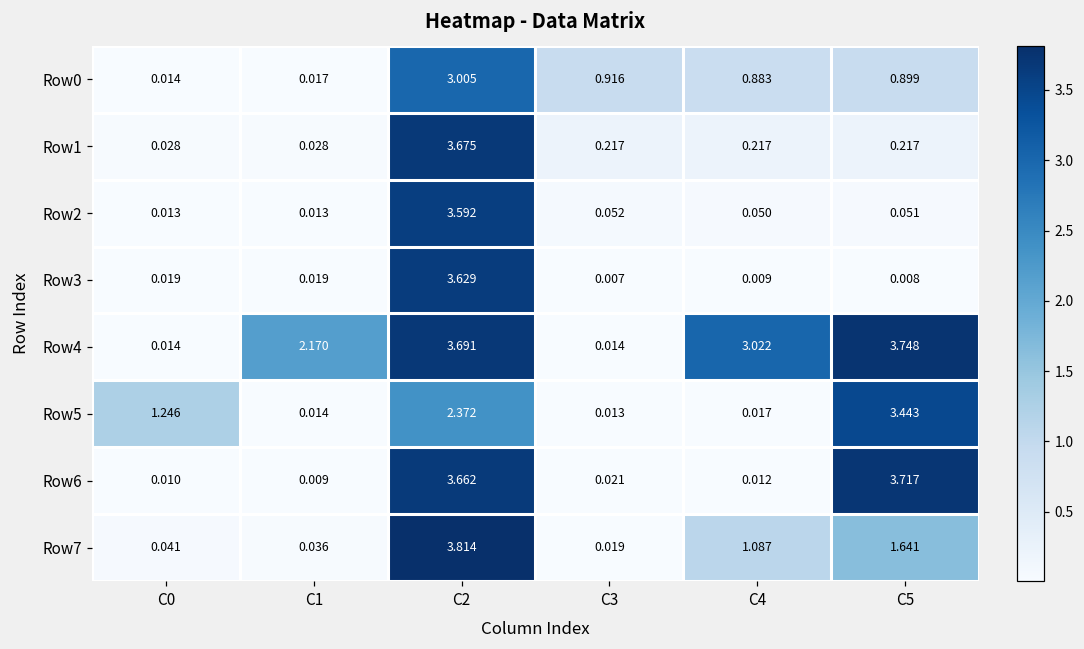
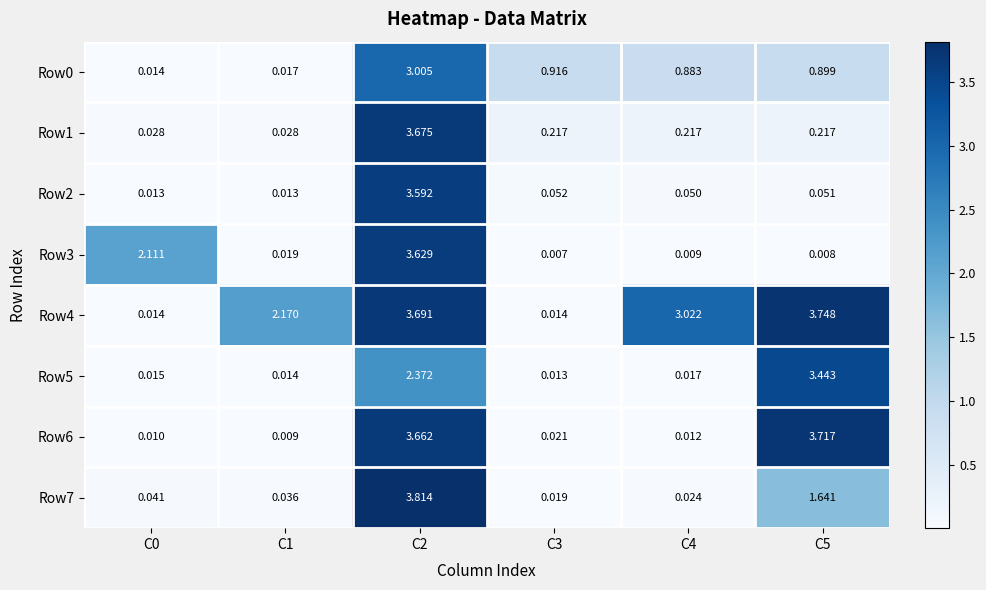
  {
    "Row0": {
      "C0": 0.014,
      "C1": 0.017,
      "C2": 3.005,
      "C3": 0.916,
      "C4": 0.883,
      "C5": 0.899
    },
    "Row1": {
      "C0": 0.028,
      "C1": 0.028,
      "C2": 3.675,
      "C3": 0.217,
      "C4": 0.217,
      "C5": 0.217
    },
    "Row2": {
      "C0": 0.013,
      "C1": 0.013,
      "C2": 3.592,
      "C3": 0.052,
      "C4": 0.050,
      "C5": 0.051
    },
    "Row3": {
-     "C0": 0.019,
+     "C0": 2.111,
      "C1": 0.019,
      "C2": 3.629,
      "C3": 0.007,
      "C4": 0.009,
      "C5": 0.008
    },
    "Row4": {
      "C0": 0.014,
      "C1": 2.170,
      "C2": 3.691,
      "C3": 0.014,
      "C4": 3.022,
      "C5": 3.748
    },
    "Row5": {
-     "C0": 1.246,
+     "C0": 0.015,
      "C1": 0.014,
      "C2": 2.372,
      "C3": 0.013,
      "C4": 0.017,
      "C5": 3.443
    },
    "Row6": {
      "C0": 0.010,
      "C1": 0.009,
      "C2": 3.662,
      "C3": 0.021,
      "C4": 0.012,
      "C5": 3.717
    },
    "Row7": {
      "C0": 0.041,
      "C1": 0.036,
      "C2": 3.814,
      "C3": 0.019,
-     "C4": 1.087,
+     "C4": 0.024,
      "C5": 1.641
    }
  }
